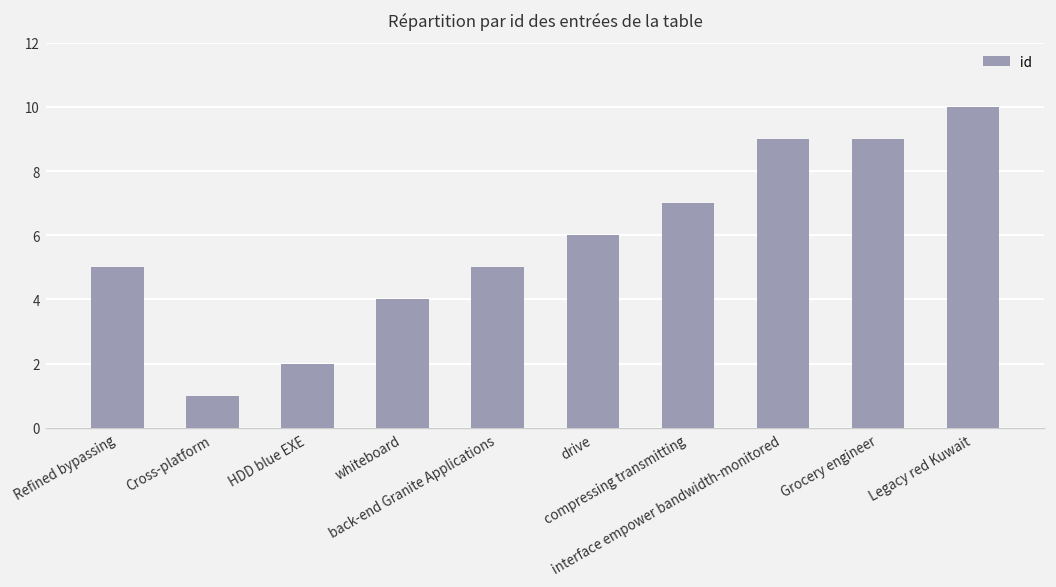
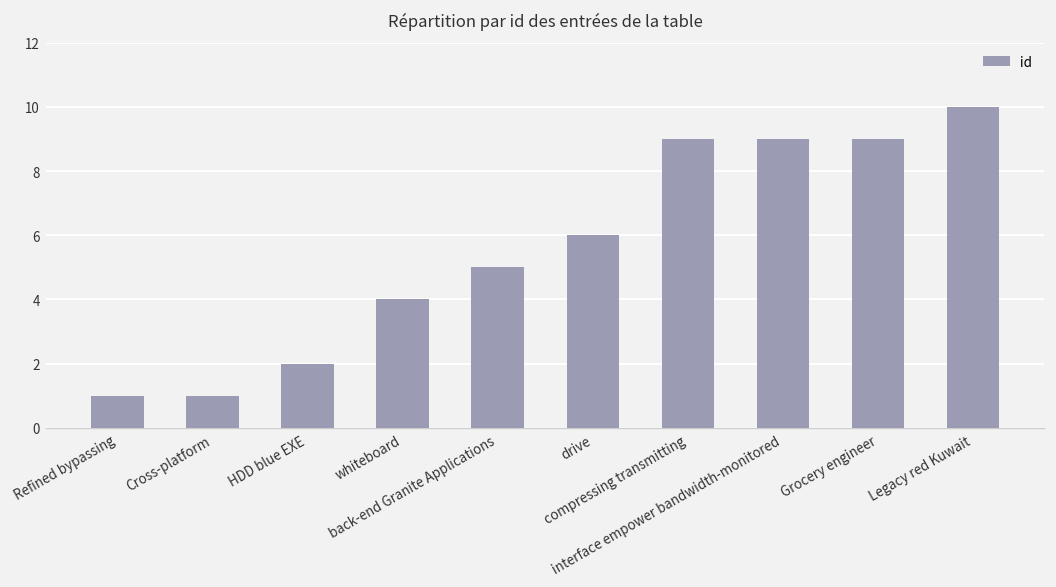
  {
-   "Refined bypassing": 5,
+   "Refined bypassing": 1,
    "Cross-platform": 1,
    "HDD blue EXE": 2,
    "whiteboard": 4,
    "back-end Granite Applications": 5,
    "drive": 6,
-   "compressing transmitting": 7,
+   "compressing transmitting": 9,
    "interface empower bandwidth-monitored": 9,
    "Grocery engineer": 9,
    "Legacy red Kuwait": 10
  }
